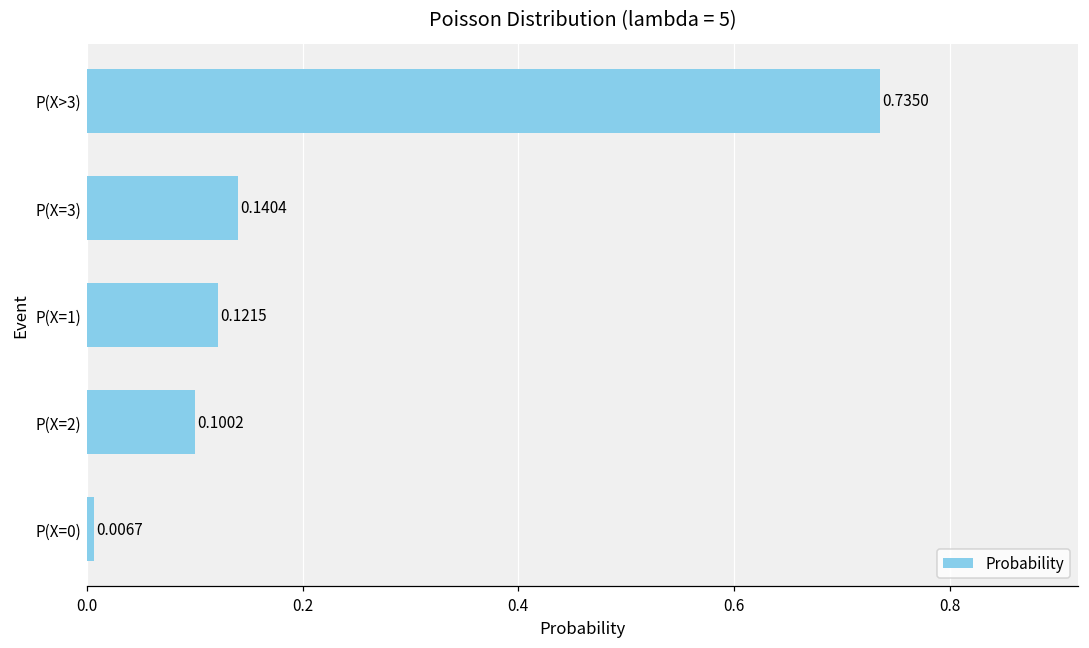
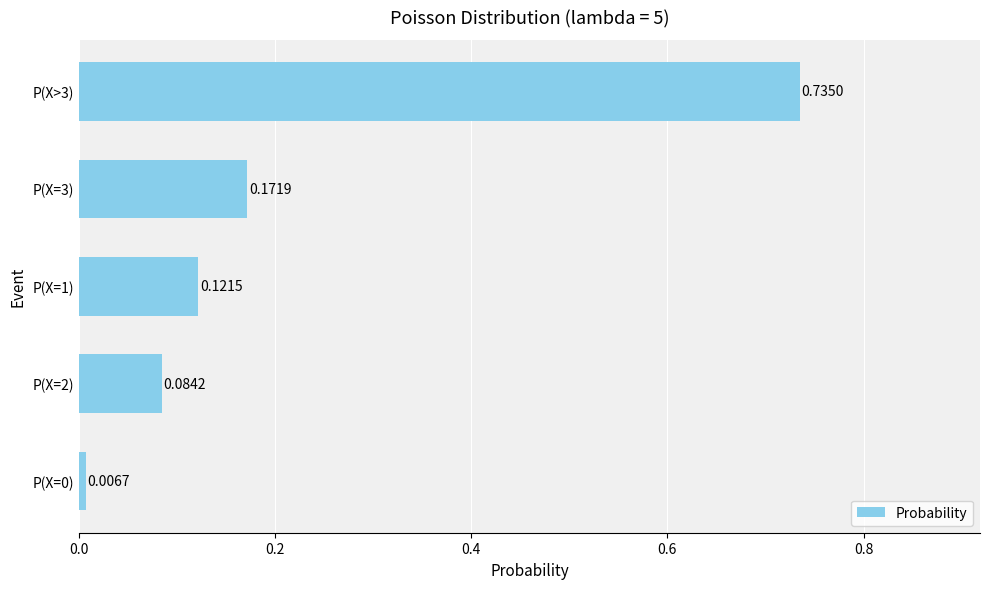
  {
    "P(X>3)": 0.7350,
-   "P(X=3)": 0.1404,
+   "P(X=3)": 0.1719,
    "P(X=1)": 0.1215,
-   "P(X=2)": 0.1002,
+   "P(X=2)": 0.0842,
    "P(X=0)": 0.0067
  }
